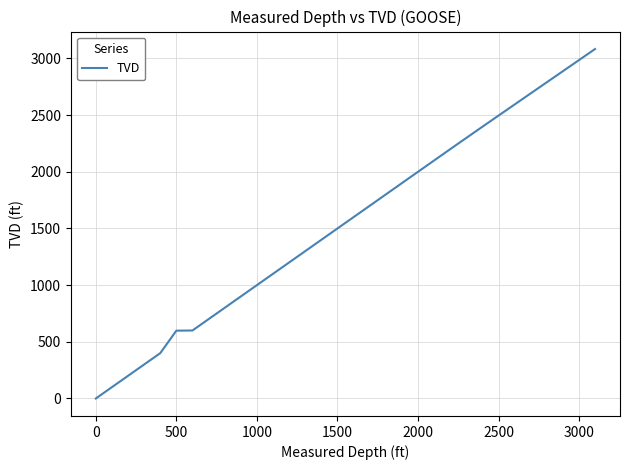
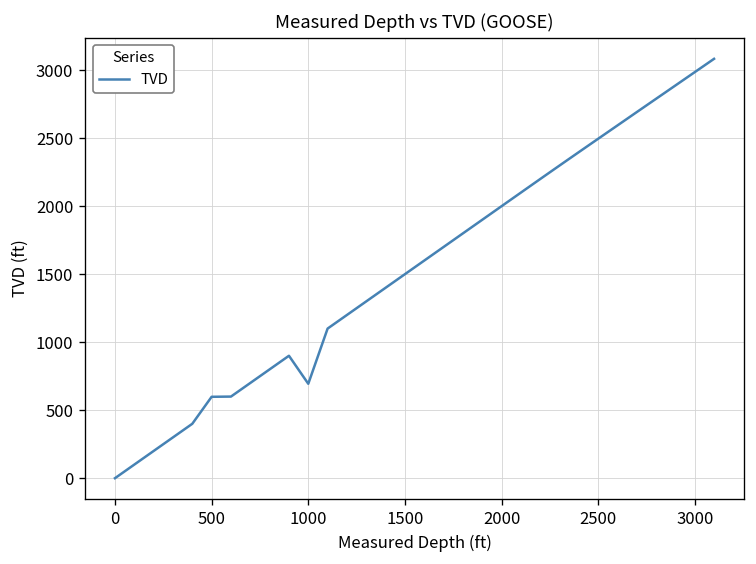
  {
    "0": 0,
    "500": 600,
-   "1000": 1000,
+   "1000": 690,
    "1500": 1500
  }
